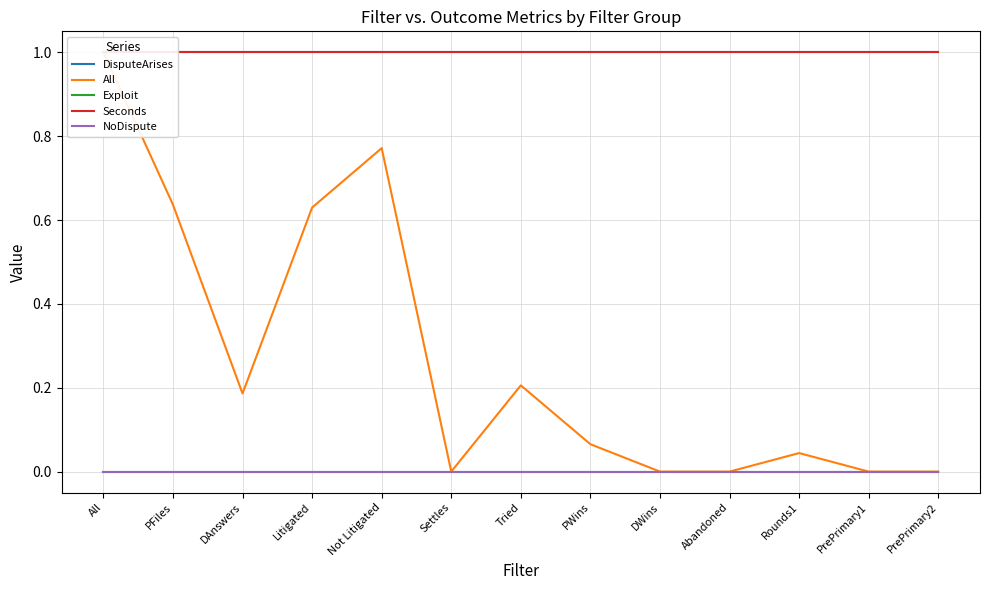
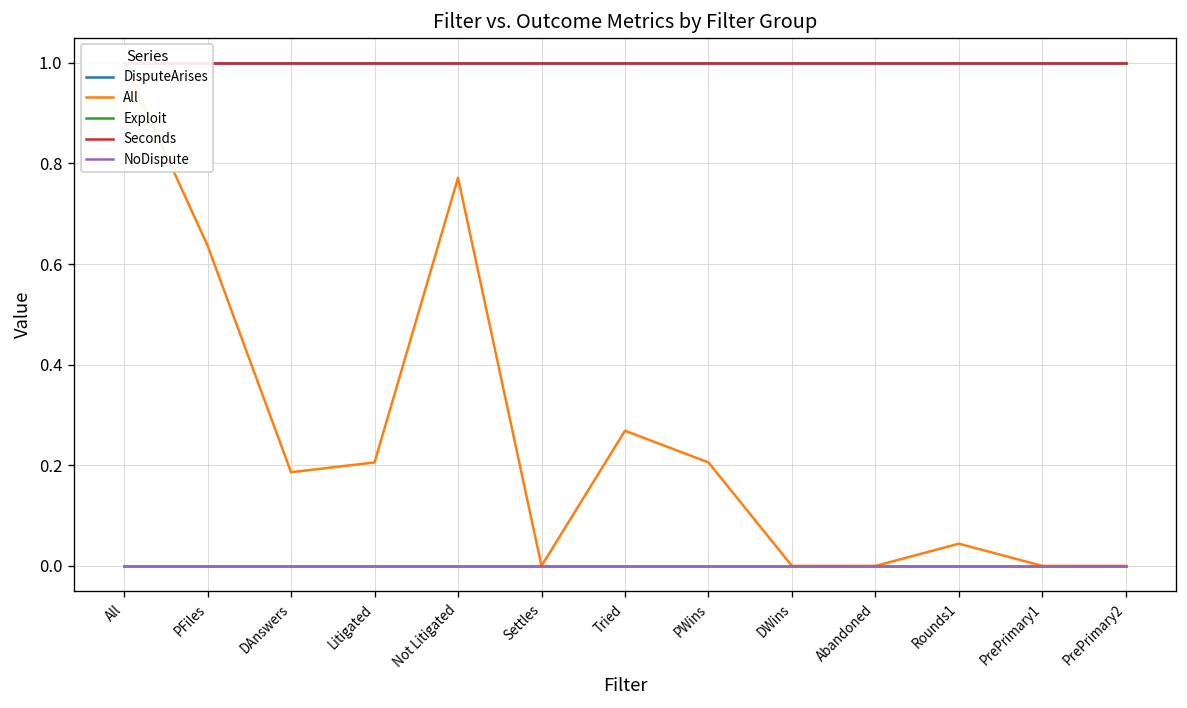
  {
    "Seconds": {
      "DAnswers": 1.00,
      "Litigated": 1.00,
      "Not Litigated": 1.00,
      "Settles": 1.00,
      "Tried": 1.00,
      "PWins": 1.00,
      "DWins": 1.00,
      "Abandoned": 1.00,
      "Rounds1": 1.00,
      "PrePrimary1": 1.00,
      "PrePrimary2": 1.00
    },
    "All": {
      "PFiles": 0.64,
      "DAnswers": 0.19,
-     "Litigated": 0.63,
+     "Litigated": 0.21,
      "Not Litigated": 0.77,
-     "Tried": 0.21,
-     "PWins": 0.07,
+     "Tried": 0.27,
+     "PWins": 0.21,
      "Rounds1": 0.04
    },
    "NoDispute": {
      "All": 0.00,
      "PFiles": 0.00,
      "DAnswers": 0.00,
      "Litigated": 0.00,
      "Not Litigated": 0.00,
      "Tried": 0.00,
      "PWins": 0.00,
      "Rounds1": 0.00
    }
  }
